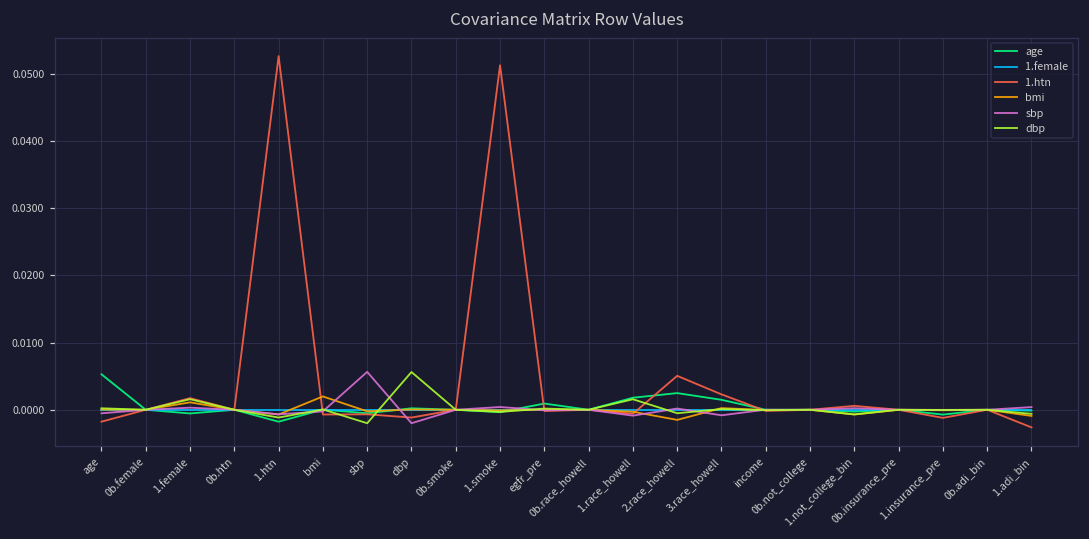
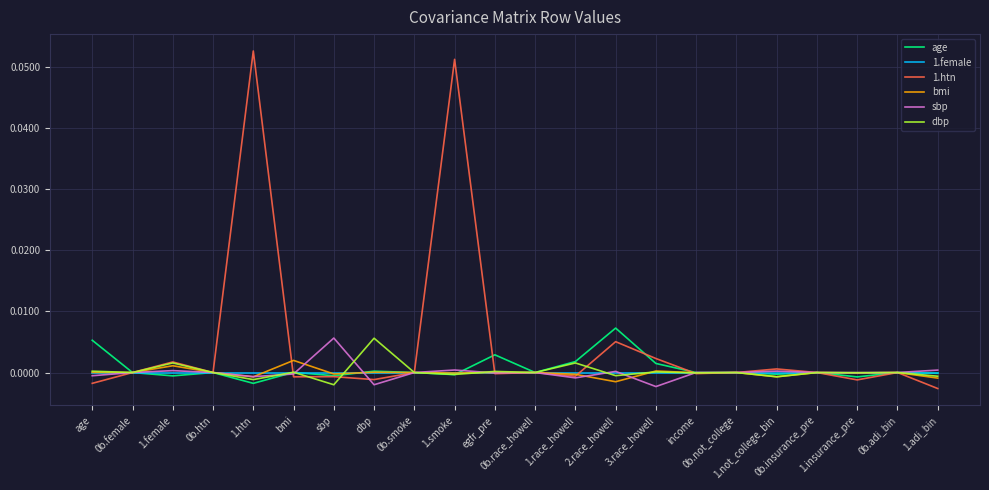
  {
    "age": {
      "age": 0.005,
      "1.female": -0.001,
      "1.htn": -0.002,
-     "egfr_pre": 0.001,
-     "2.race_howell": 0.002,
+     "egfr_pre": 0.003,
+     "2.race_howell": 0.007,
      "3.race_howell": 0.001,
      "1.insurance_pre": -0.001
    },
    "1.female": {
      "1.htn": 0.000
    },
    "1.htn": {
      "age": -0.002,
      "1.htn": 0.053,
      "bmi": -0.001,
      "dbp": -0.001,
      "1.smoke": 0.051,
      "2.race_howell": 0.005,
      "3.race_howell": 0.002,
      "1.insurance_pre": -0.001,
      "1.adi_bin": -0.003
    },
    "bmi": {
      "1.female": 0.001,
      "bmi": 0.002,
      "2.race_howell": -0.002
    },
    "sbp": {
      "age": -0.001,
      "sbp": 0.006,
      "dbp": -0.002,
-     "3.race_howell": -0.001
+     "3.race_howell": -0.002
    },
    "dbp": {
      "1.htn": -0.001,
      "sbp": -0.002,
      "dbp": 0.006,
      "2.race_howell": -0.001
    }
  }
